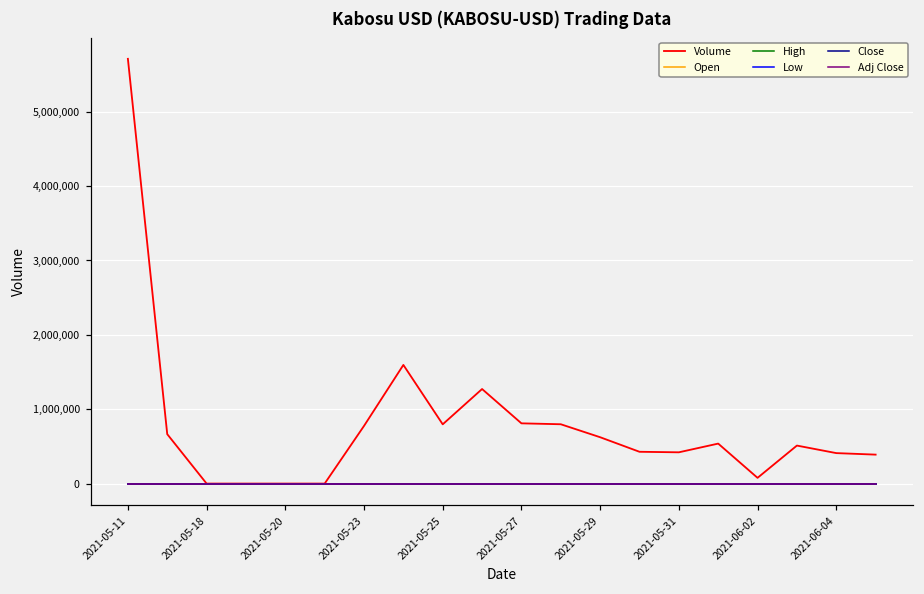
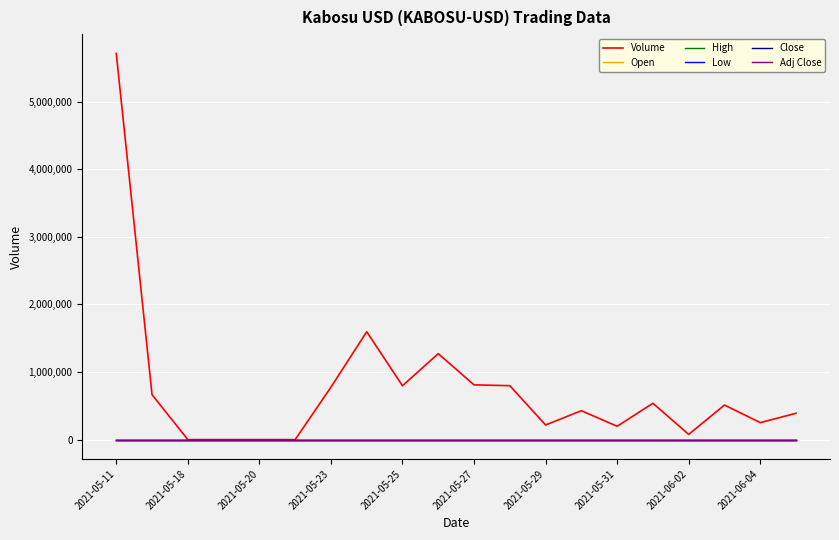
  {
    "Volume": {
      "2021-05-11": "5,700,000",
      "2021-05-23": "800,000",
      "2021-05-25": "800,000",
      "2021-05-27": "800,000",
-     "2021-05-29": "600,000",
-     "2021-05-31": "400,000",
+     "2021-05-29": "200,000",
+     "2021-05-31": "200,000",
      "2021-06-02": "100,000",
-     "2021-06-04": "400,000"
+     "2021-06-04": "300,000"
    },
    "Adj Close": {
      "2021-05-11": "0",
      "2021-05-23": "0",
      "2021-05-25": "0",
      "2021-05-27": "0",
      "2021-05-29": "0",
      "2021-05-31": "0",
      "2021-06-02": "0",
      "2021-06-04": "0"
    }
  }
